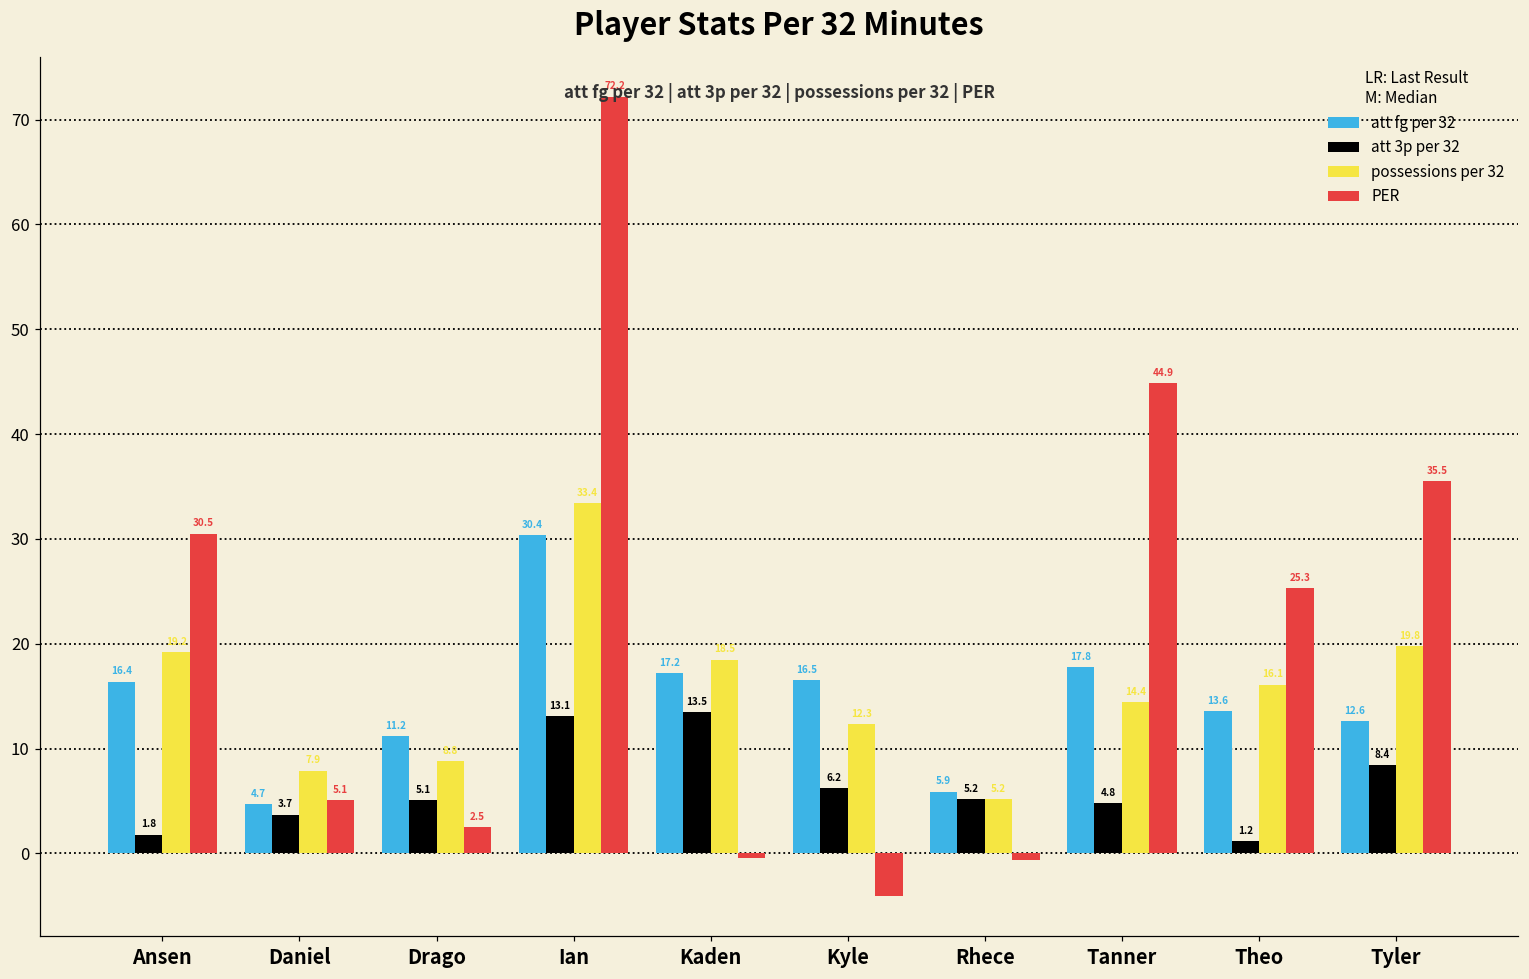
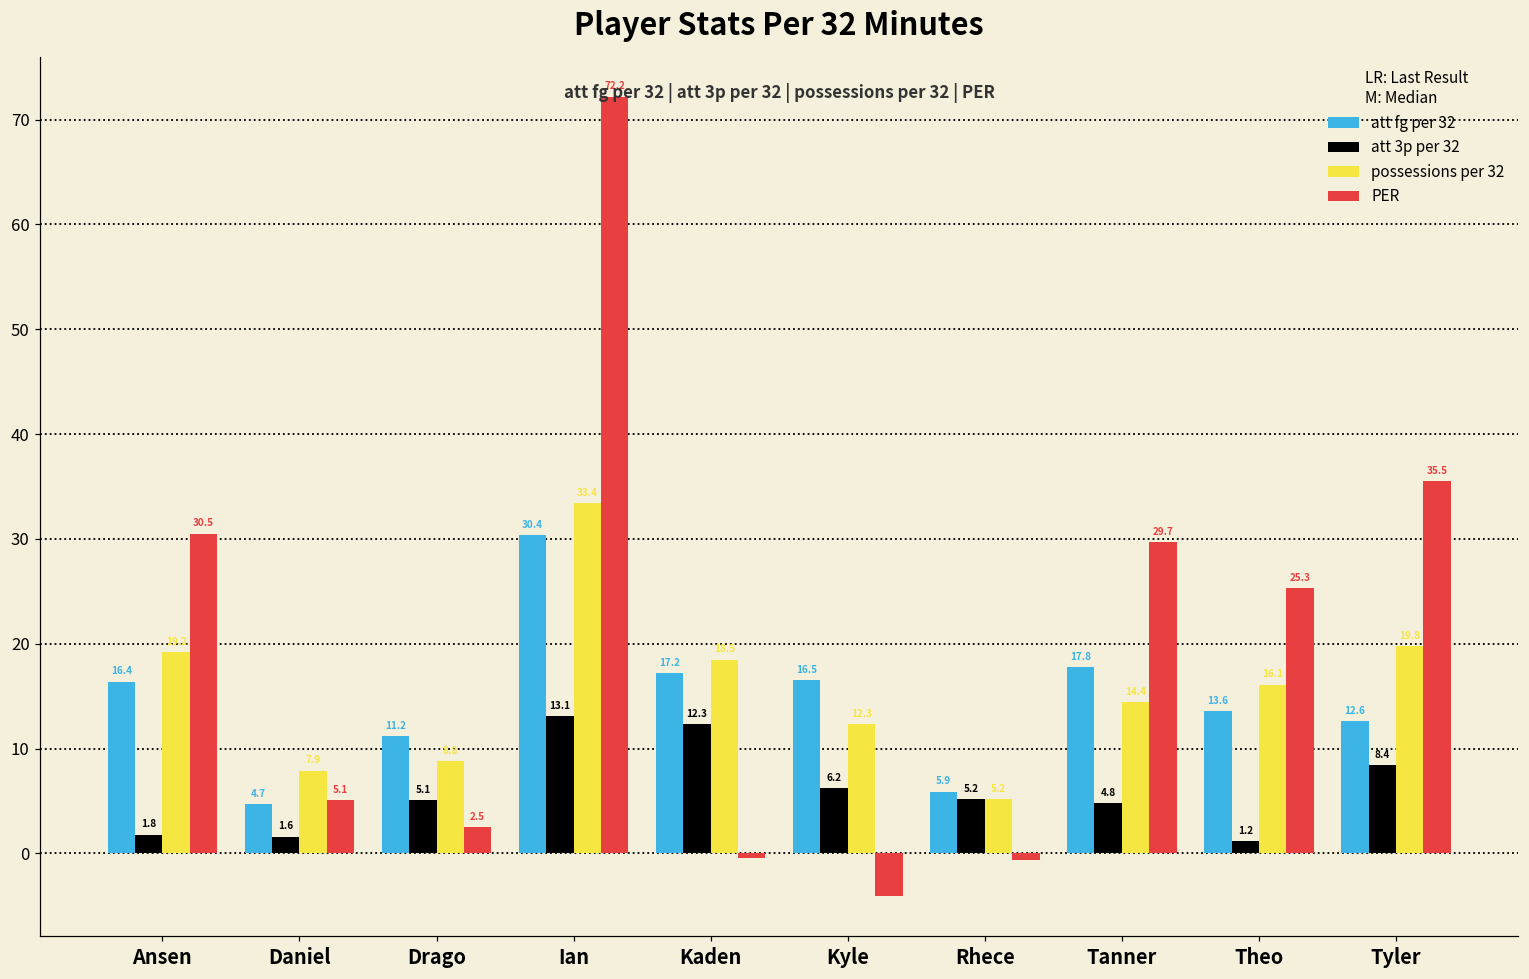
  {
    "att fg per 32": {
      "Ansen": 16.4,
      "Daniel": 4.7,
      "Drago": 11.2,
      "Ian": 30.4,
      "Kaden": 17.2,
      "Kyle": 16.5,
      "Rhece": 5.9,
      "Tanner": 17.8,
      "Theo": 13.6,
      "Tyler": 12.6
    },
    "att 3p per 32": {
      "Ansen": 1.8,
-     "Daniel": 3.7,
+     "Daniel": 1.6,
      "Drago": 5.1,
      "Ian": 13.1,
-     "Kaden": 13.5,
+     "Kaden": 12.3,
      "Kyle": 6.2,
      "Rhece": 5.2,
      "Tanner": 4.8,
      "Theo": 1.2,
      "Tyler": 8.4
    },
    "possessions per 32": {
      "Ansen": 19.2,
      "Daniel": 7.9,
      "Drago": 8.8,
      "Ian": 33.4,
      "Kaden": 18.5,
      "Kyle": 12.3,
      "Rhece": 5.2,
      "Tanner": 14.4,
      "Theo": 16.1,
      "Tyler": 19.8
    },
    "PER": {
      "Ansen": 30.5,
      "Daniel": 5.1,
      "Drago": 2.5,
-     "Tanner": 44.9,
+     "Tanner": 29.7,
      "Theo": 25.3,
      "Tyler": 35.5
    }
  }
